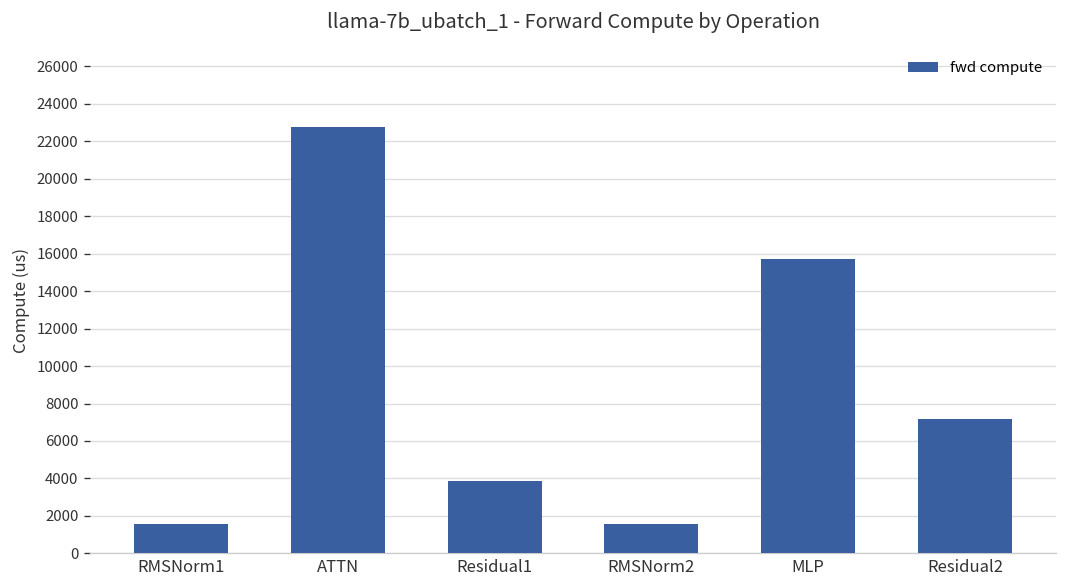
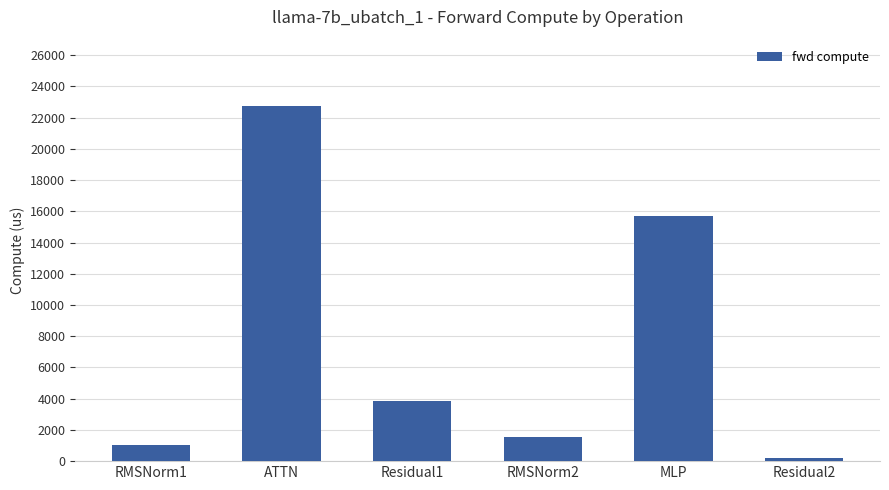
  {
-   "RMSNorm1": 1600,
+   "RMSNorm1": 1000,
    "ATTN": 22800,
    "Residual1": 3900,
    "RMSNorm2": 1600,
    "MLP": 15700,
-   "Residual2": 7200
+   "Residual2": 200
  }
